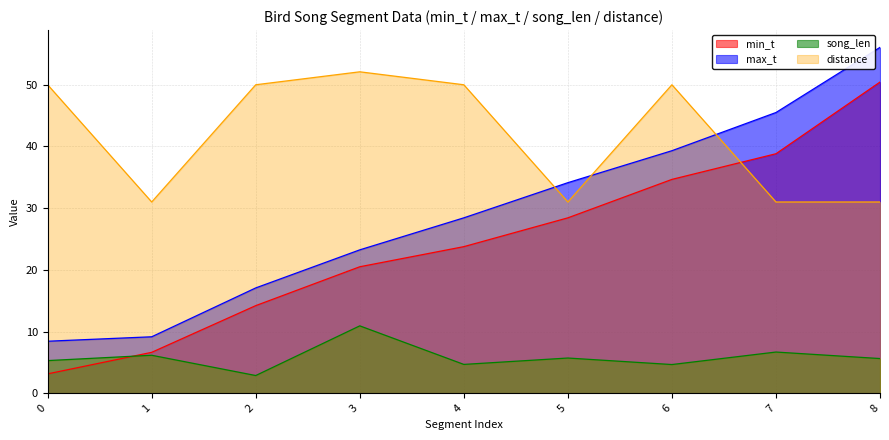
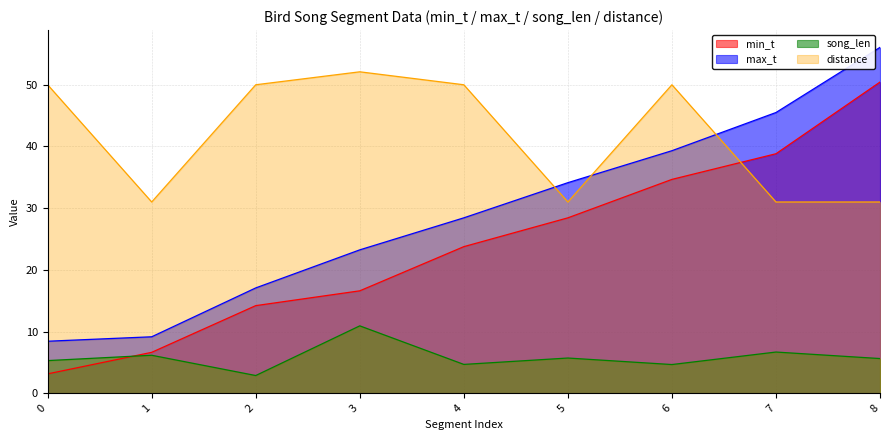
  {
    "min_t": {
      "0": 3,
      "1": 7,
      "2": 14,
-     "3": 21,
+     "3": 17,
      "4": 24,
      "5": 28,
      "6": 35,
      "7": 39,
      "8": 50
    },
    "max_t": {
      "0": 8,
      "1": 9,
      "2": 17,
      "3": 23,
      "4": 28,
      "5": 34,
      "6": 39,
      "7": 46,
      "8": 56
    },
    "song_len": {
      "0": 5,
      "1": 6,
      "2": 3,
      "3": 11,
      "4": 5,
      "5": 6,
      "6": 5,
      "7": 7,
      "8": 6
    },
    "distance": {
      "0": 50,
      "1": 31,
      "2": 50,
      "3": 52,
      "4": 50,
      "5": 31,
      "6": 50,
      "7": 31,
      "8": 31
    }
  }
